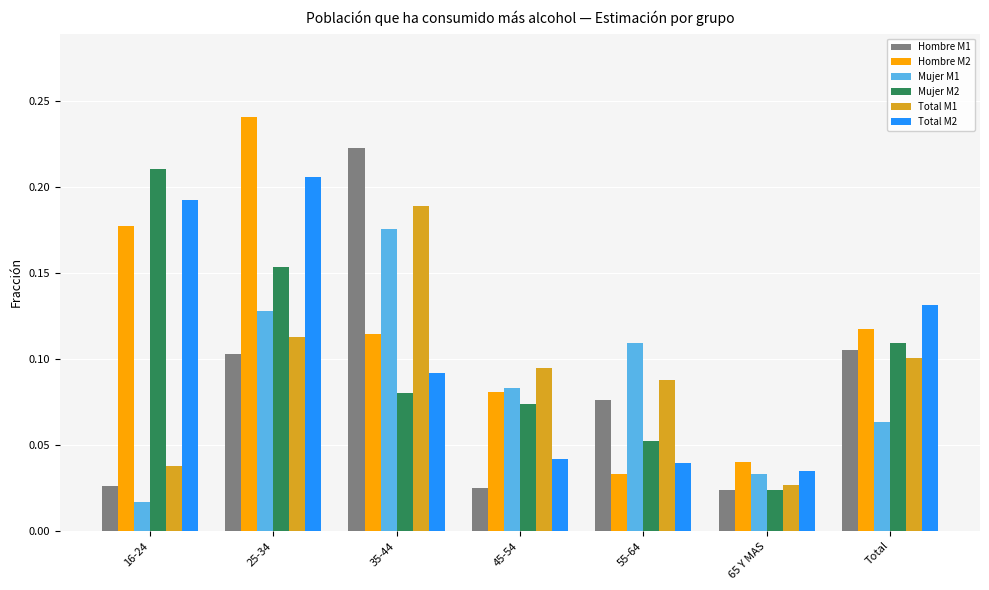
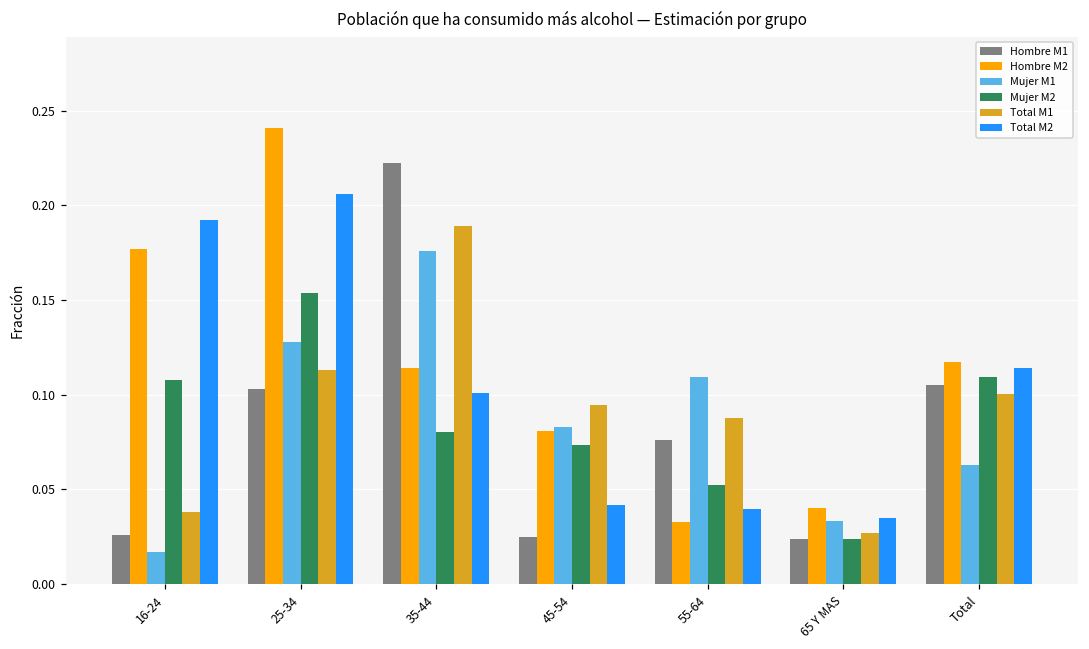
  {
    "Hombre M1": {
      "16-24": 0.026,
      "25-34": 0.103,
      "35-44": 0.223,
      "45-54": 0.025,
      "55-64": 0.076,
      "65 Y MAS": 0.024,
      "Total": 0.105
    },
    "Mujer M1": {
      "16-24": 0.017,
      "25-34": 0.128,
      "35-44": 0.176,
      "45-54": 0.083,
      "55-64": 0.109,
      "65 Y MAS": 0.033,
      "Total": 0.063
    },
    "Mujer M2": {
-     "16-24": 0.210,
+     "16-24": 0.108,
      "25-34": 0.153,
      "35-44": 0.080,
      "45-54": 0.074,
      "55-64": 0.052,
      "65 Y MAS": 0.024,
      "Total": 0.109
    },
    "Total M2": {
      "16-24": 0.192,
      "25-34": 0.206,
-     "35-44": 0.092,
+     "35-44": 0.101,
      "45-54": 0.042,
      "55-64": 0.040,
      "65 Y MAS": 0.035,
-     "Total": 0.131
+     "Total": 0.114
    }
  }
